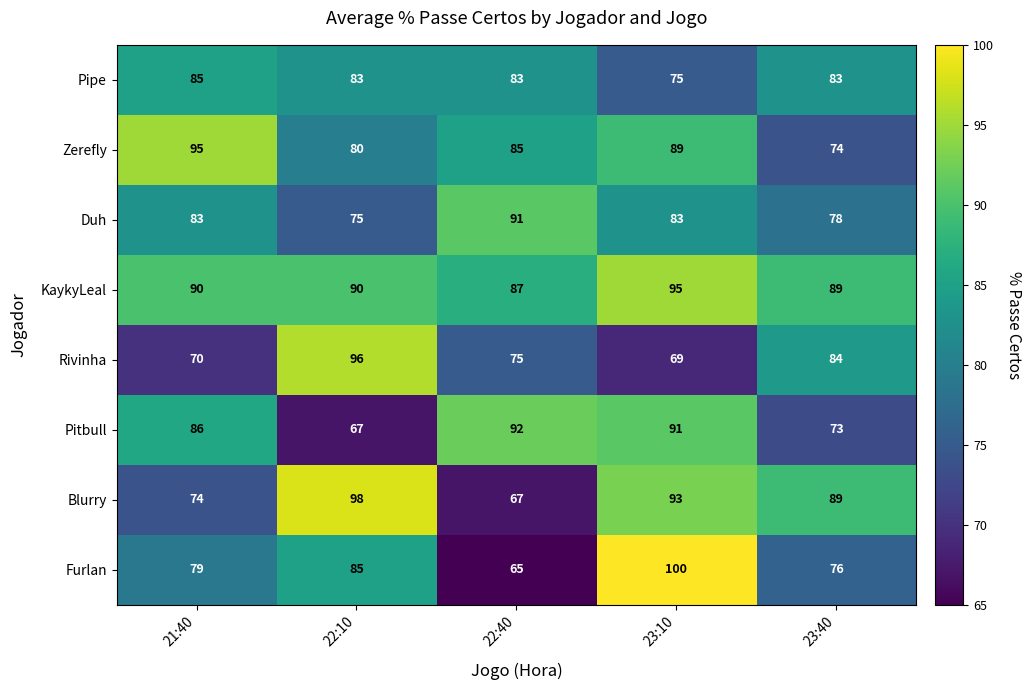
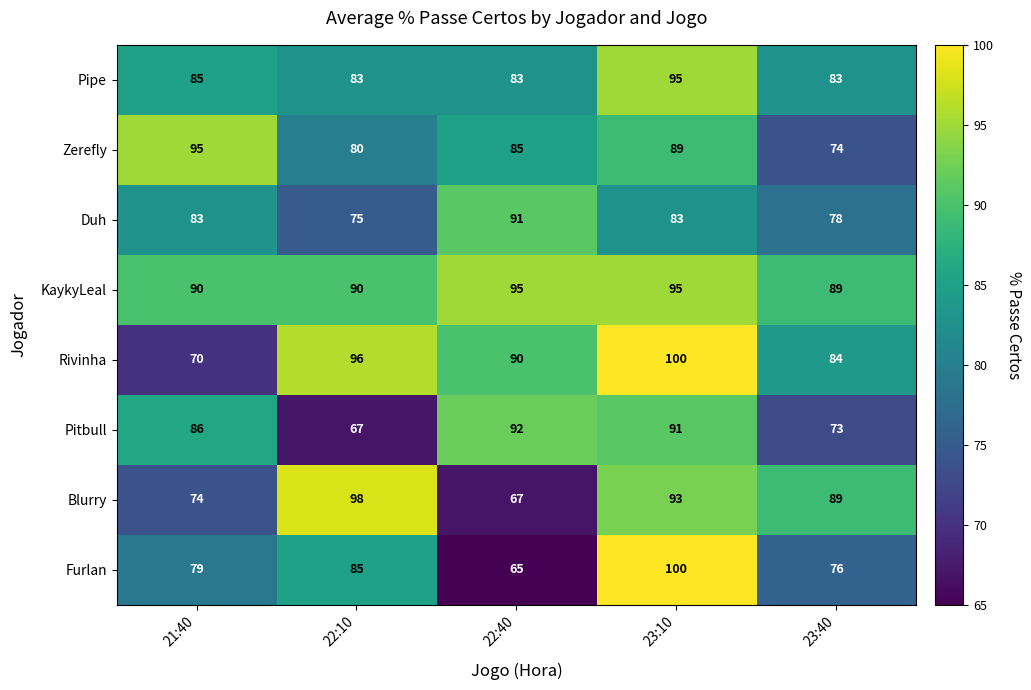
  {
    "Pipe": {
      "21:40": 85,
      "22:10": 83,
      "22:40": 83,
-     "23:10": 75,
+     "23:10": 95,
      "23:40": 83
    },
    "Zerefly": {
      "21:40": 95,
      "22:10": 80,
      "22:40": 85,
      "23:10": 89,
      "23:40": 74
    },
    "Duh": {
      "21:40": 83,
      "22:10": 75,
      "22:40": 91,
      "23:10": 83,
      "23:40": 78
    },
    "KaykyLeal": {
      "21:40": 90,
      "22:10": 90,
-     "22:40": 87,
+     "22:40": 95,
      "23:10": 95,
      "23:40": 89
    },
    "Rivinha": {
      "21:40": 70,
      "22:10": 96,
-     "22:40": 75,
-     "23:10": 69,
+     "22:40": 90,
+     "23:10": 100,
      "23:40": 84
    },
    "Pitbull": {
      "21:40": 86,
      "22:10": 67,
      "22:40": 92,
      "23:10": 91,
      "23:40": 73
    },
    "Blurry": {
      "21:40": 74,
      "22:10": 98,
      "22:40": 67,
      "23:10": 93,
      "23:40": 89
    },
    "Furlan": {
      "21:40": 79,
      "22:10": 85,
      "22:40": 65,
      "23:10": 100,
      "23:40": 76
    }
  }
